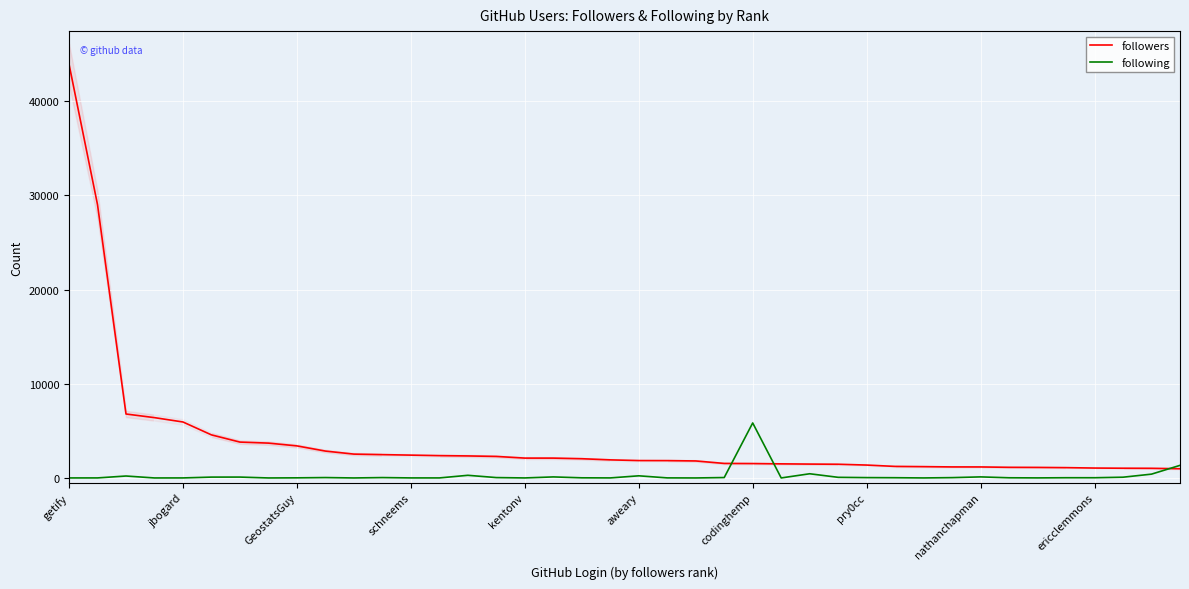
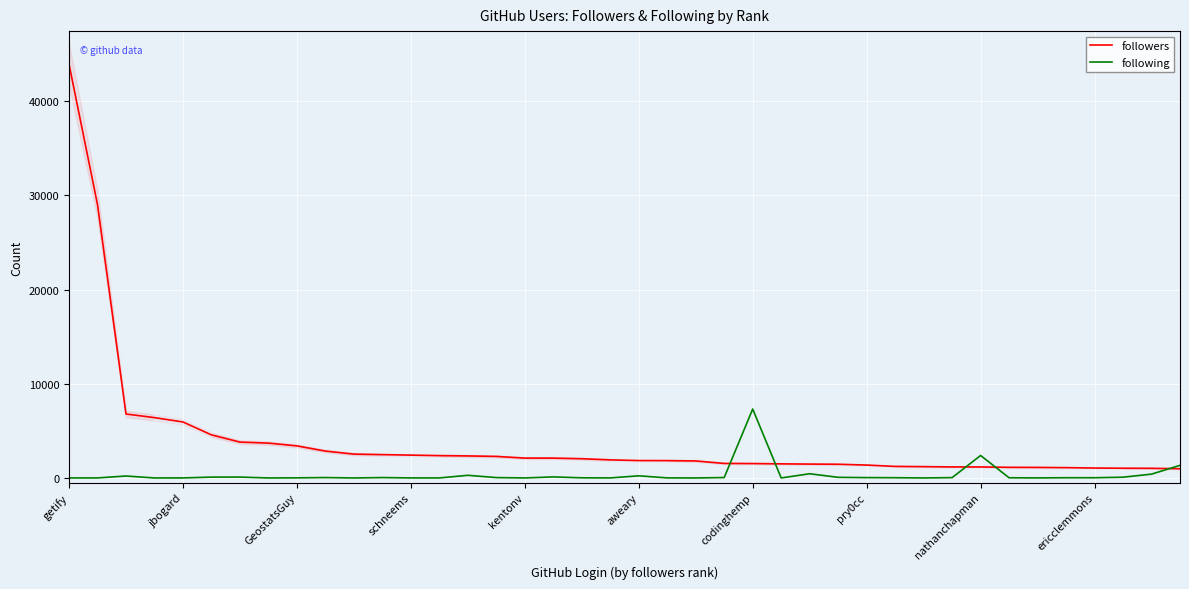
  {
    "following": {
      "getify": 0,
      "GeostatsGuy": 0,
      "kentonv": 0,
-     "codinghemp": 6000,
-     "nathanchapman": 0
+     "codinghemp": 7000,
+     "nathanchapman": 2000
    }
  }
